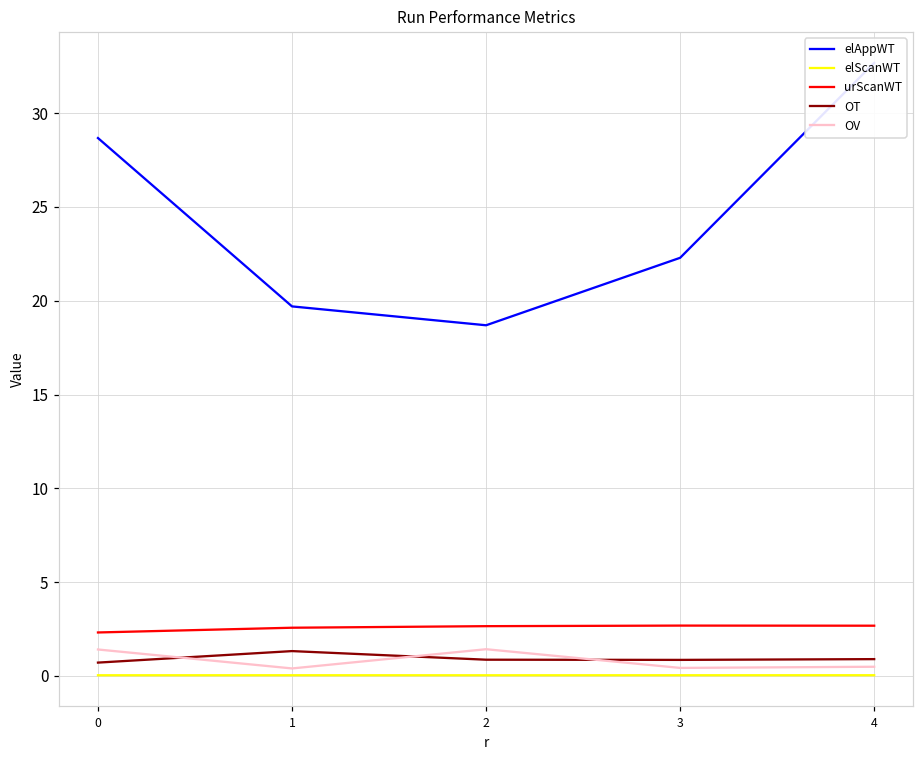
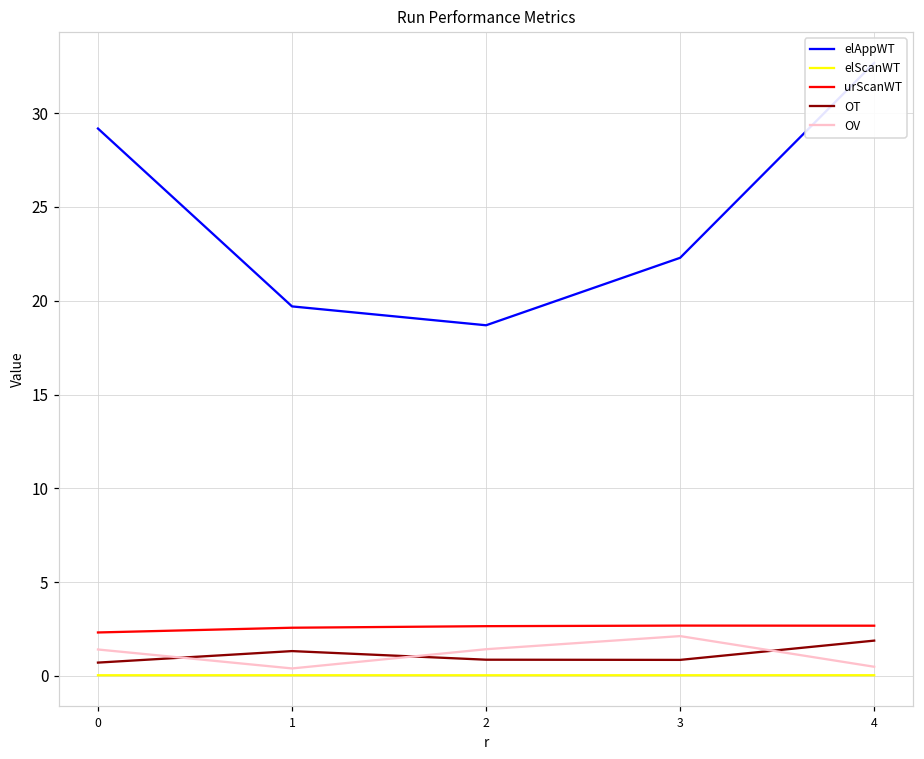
  {
    "elAppWT": {
-     "0": 28.7,
+     "0": 29.2,
      "1": 19.7,
      "2": 18.7,
      "3": 22.3
    },
    "elScanWT": {
      "0": 0.0,
      "1": 0.0,
      "2": 0.0,
      "3": 0.0,
      "4": 0.0
    },
    "urScanWT": {
      "0": 2.3,
      "1": 2.6,
      "2": 2.7,
      "3": 2.7,
      "4": 2.7
    },
    "OT": {
      "0": 0.7,
      "1": 1.3,
      "2": 0.9,
      "3": 0.9,
-     "4": 0.9
+     "4": 1.9
    },
    "OV": {
      "0": 1.4,
      "1": 0.4,
      "2": 1.4,
-     "3": 0.4,
+     "3": 2.1,
      "4": 0.5
    }
  }
